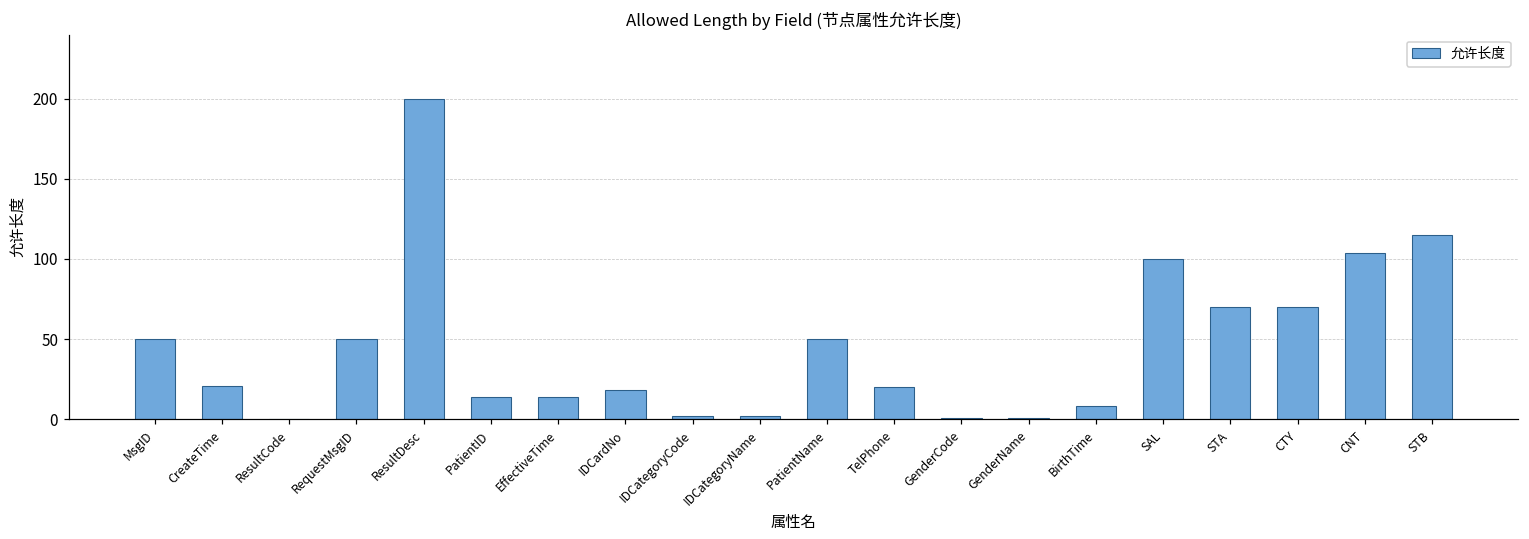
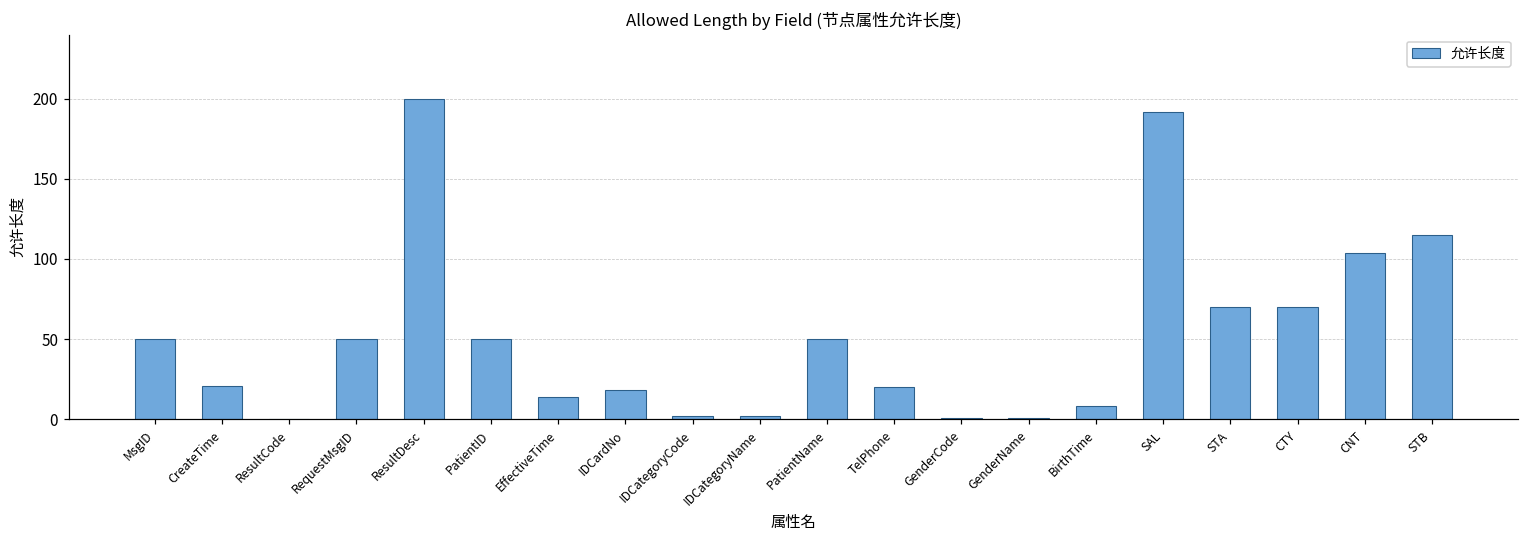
  {
    "MsgID": 50,
    "CreateTime": 21,
    "ResultCode": 0,
    "RequestMsgID": 50,
    "ResultDesc": 200,
-   "PatientID": 14,
+   "PatientID": 50,
    "EffectiveTime": 14,
    "IDCardNo": 18,
    "IDCategoryCode": 2,
    "IDCategoryName": 2,
    "PatientName": 50,
    "TelPhone": 20,
    "BirthTime": 8,
-   "SAL": 100,
+   "SAL": 192,
    "STA": 70,
    "CTY": 70,
    "CNT": 104,
    "STB": 115
  }
